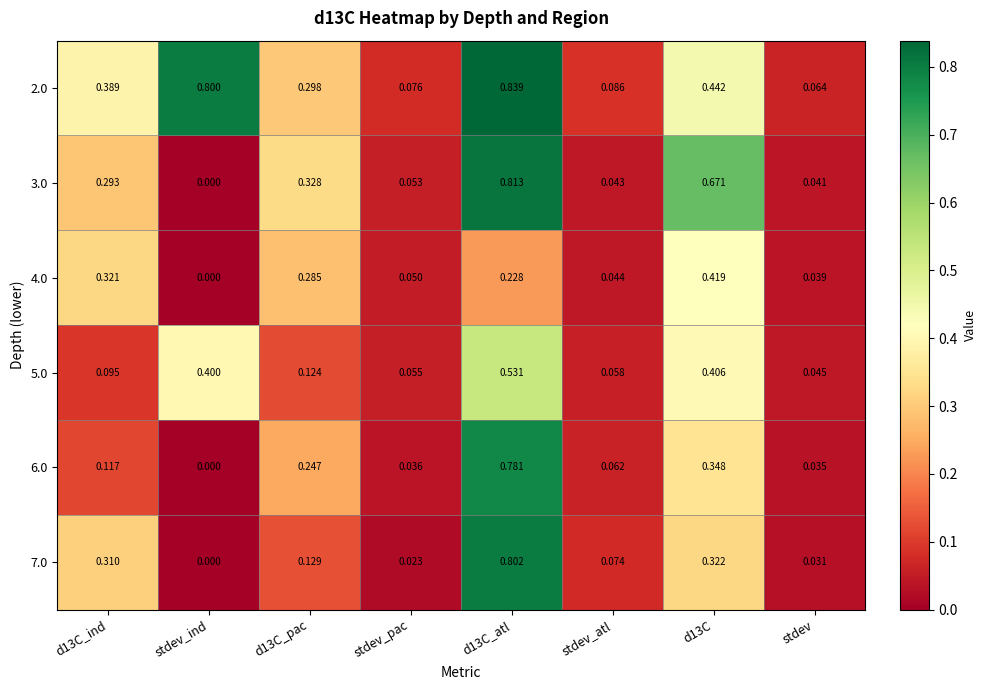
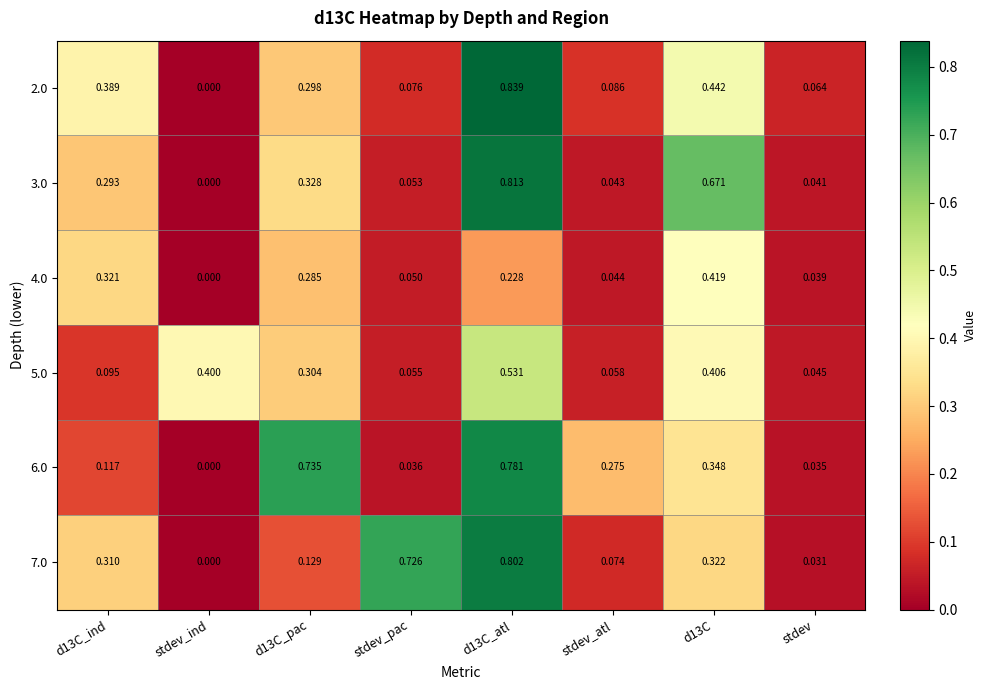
  {
    "2.0": {
      "d13C_ind": 0.389,
-     "stdev_ind": 0.800,
+     "stdev_ind": 0.000,
      "d13C_pac": 0.298,
      "stdev_pac": 0.076,
      "d13C_atl": 0.839,
      "stdev_atl": 0.086,
      "d13C": 0.442,
      "stdev": 0.064
    },
    "3.0": {
      "d13C_ind": 0.293,
      "stdev_ind": 0.000,
      "d13C_pac": 0.328,
      "stdev_pac": 0.053,
      "d13C_atl": 0.813,
      "stdev_atl": 0.043,
      "d13C": 0.671,
      "stdev": 0.041
    },
    "4.0": {
      "d13C_ind": 0.321,
      "stdev_ind": 0.000,
      "d13C_pac": 0.285,
      "stdev_pac": 0.050,
      "d13C_atl": 0.228,
      "stdev_atl": 0.044,
      "d13C": 0.419,
      "stdev": 0.039
    },
    "5.0": {
      "d13C_ind": 0.095,
      "stdev_ind": 0.400,
-     "d13C_pac": 0.124,
+     "d13C_pac": 0.304,
      "stdev_pac": 0.055,
      "d13C_atl": 0.531,
      "stdev_atl": 0.058,
      "d13C": 0.406,
      "stdev": 0.045
    },
    "6.0": {
      "d13C_ind": 0.117,
      "stdev_ind": 0.000,
-     "d13C_pac": 0.247,
+     "d13C_pac": 0.735,
      "stdev_pac": 0.036,
      "d13C_atl": 0.781,
-     "stdev_atl": 0.062,
+     "stdev_atl": 0.275,
      "d13C": 0.348,
      "stdev": 0.035
    },
    "7.0": {
      "d13C_ind": 0.310,
      "stdev_ind": 0.000,
      "d13C_pac": 0.129,
-     "stdev_pac": 0.023,
+     "stdev_pac": 0.726,
      "d13C_atl": 0.802,
      "stdev_atl": 0.074,
      "d13C": 0.322,
      "stdev": 0.031
    }
  }
